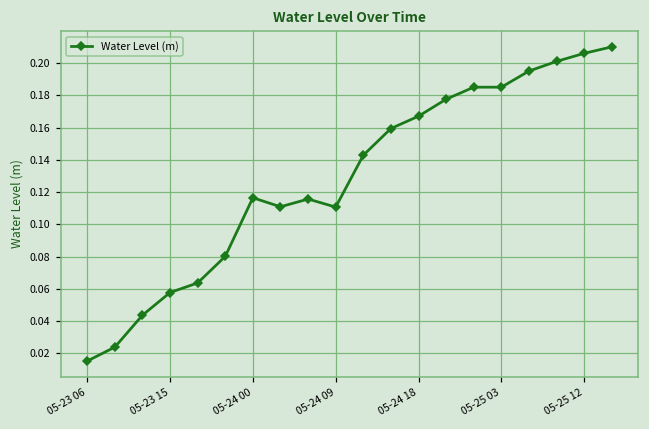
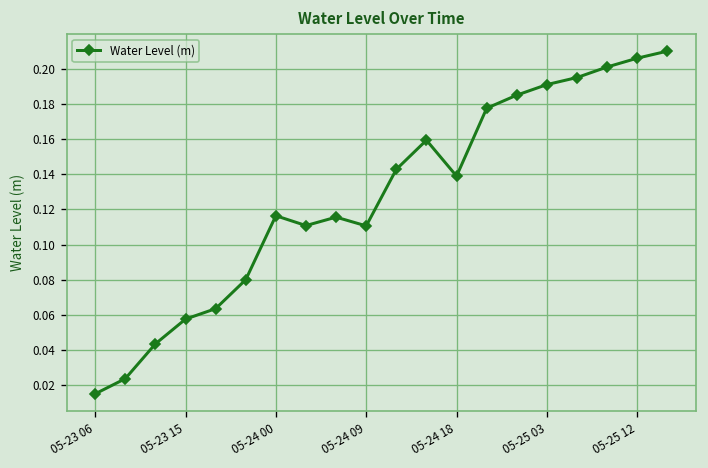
  {
    "05-23 06": 0.015,
    "05-23 15": 0.058,
    "05-24 00": 0.116,
    "05-24 09": 0.111,
-   "05-24 18": 0.167,
-   "05-25 03": 0.185,
+   "05-24 18": 0.139,
+   "05-25 03": 0.191,
    "05-25 12": 0.206
  }
